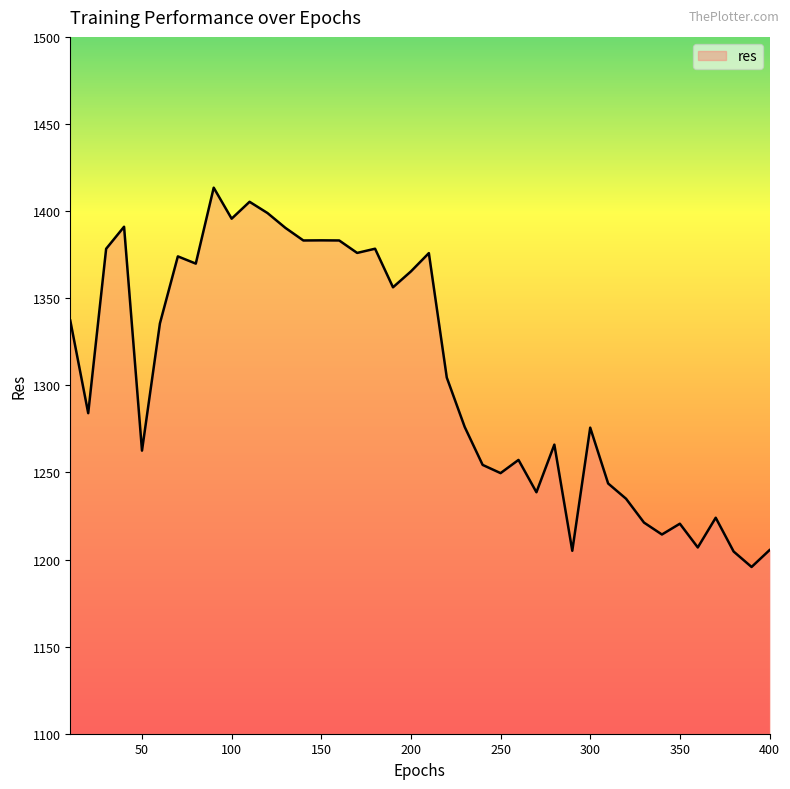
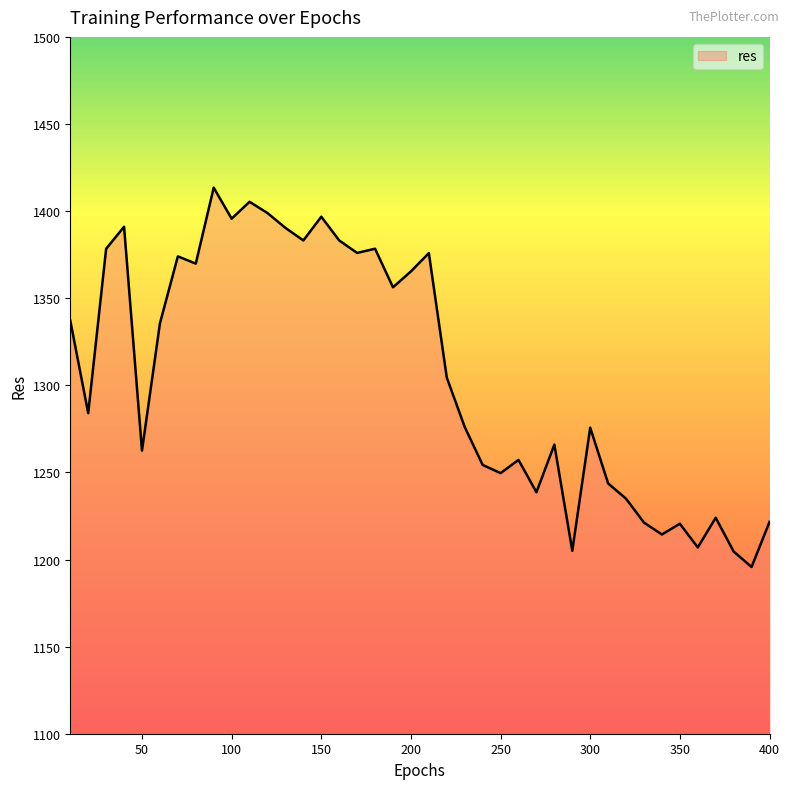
  {
    "50": 1262,
    "100": 1396,
-   "150": 1383,
+   "150": 1397,
    "200": 1365,
    "250": 1250,
    "300": 1276,
    "350": 1221,
-   "400": 1205
+   "400": 1222
  }
